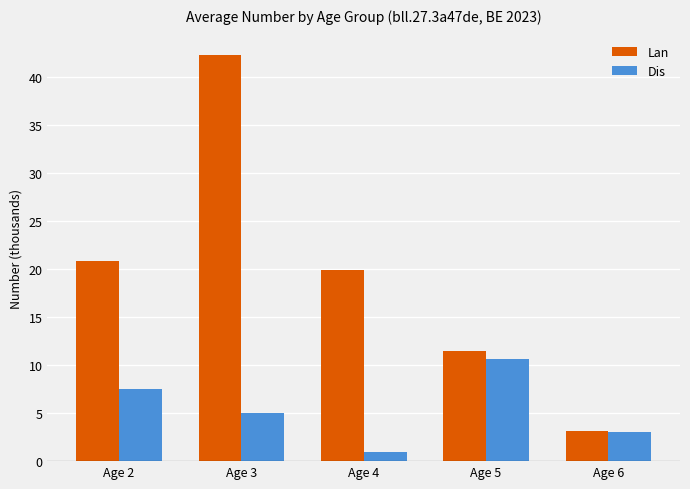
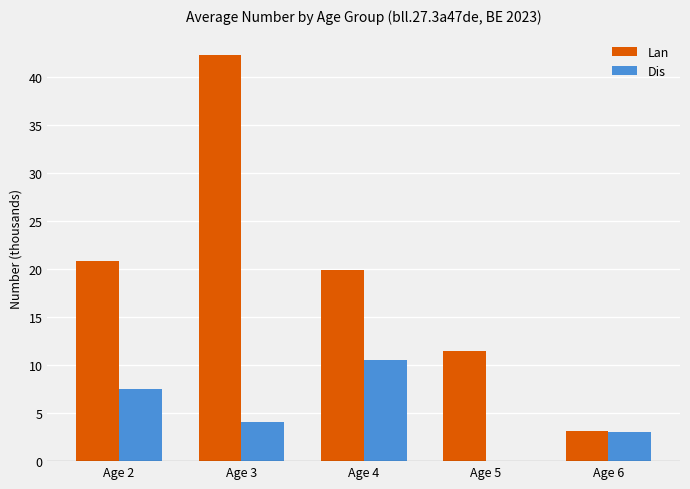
  {
    "Lan": {
      "Age 2": 21,
      "Age 3": 42,
      "Age 4": 20,
      "Age 5": 11,
      "Age 6": 3
    },
    "Dis": {
      "Age 2": 8,
-     "Age 3": 5,
-     "Age 4": 1,
-     "Age 5": 11,
+     "Age 3": 4,
+     "Age 4": 11,
+     "Age 5": 0,
      "Age 6": 3
    }
  }
